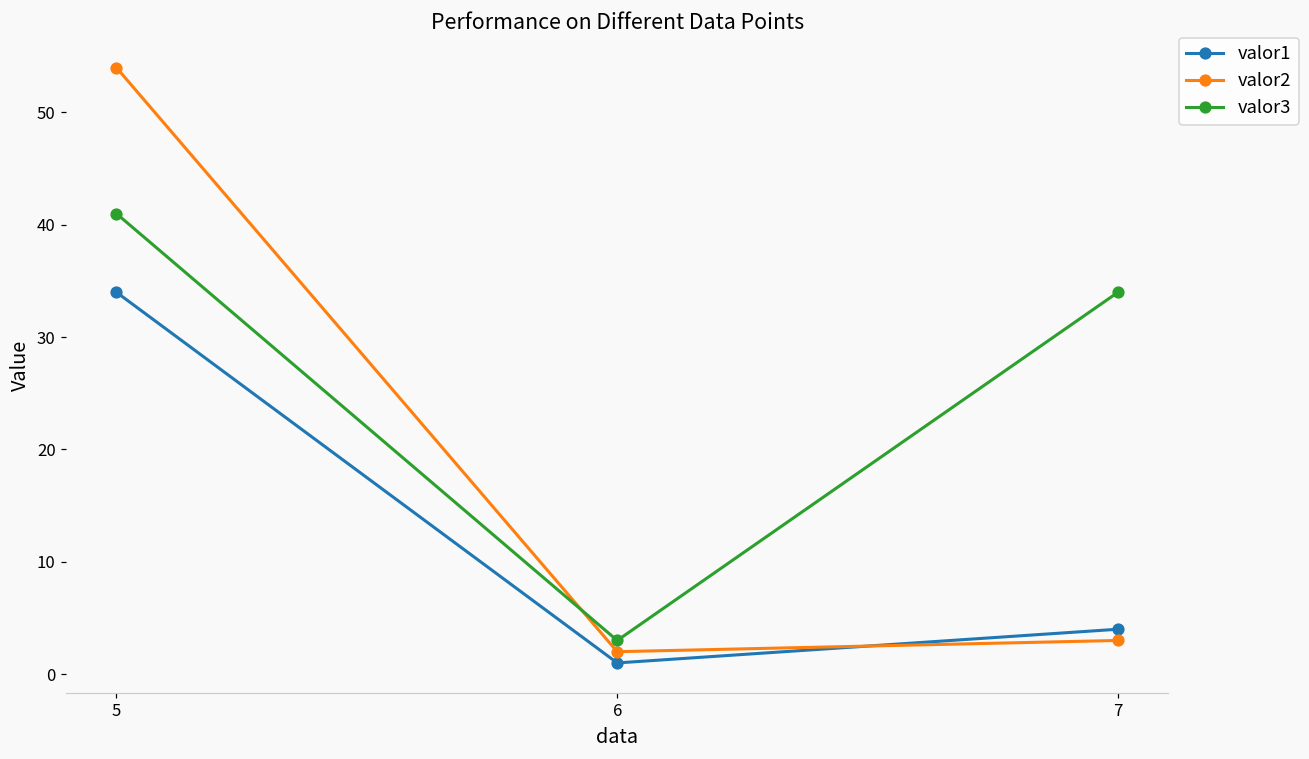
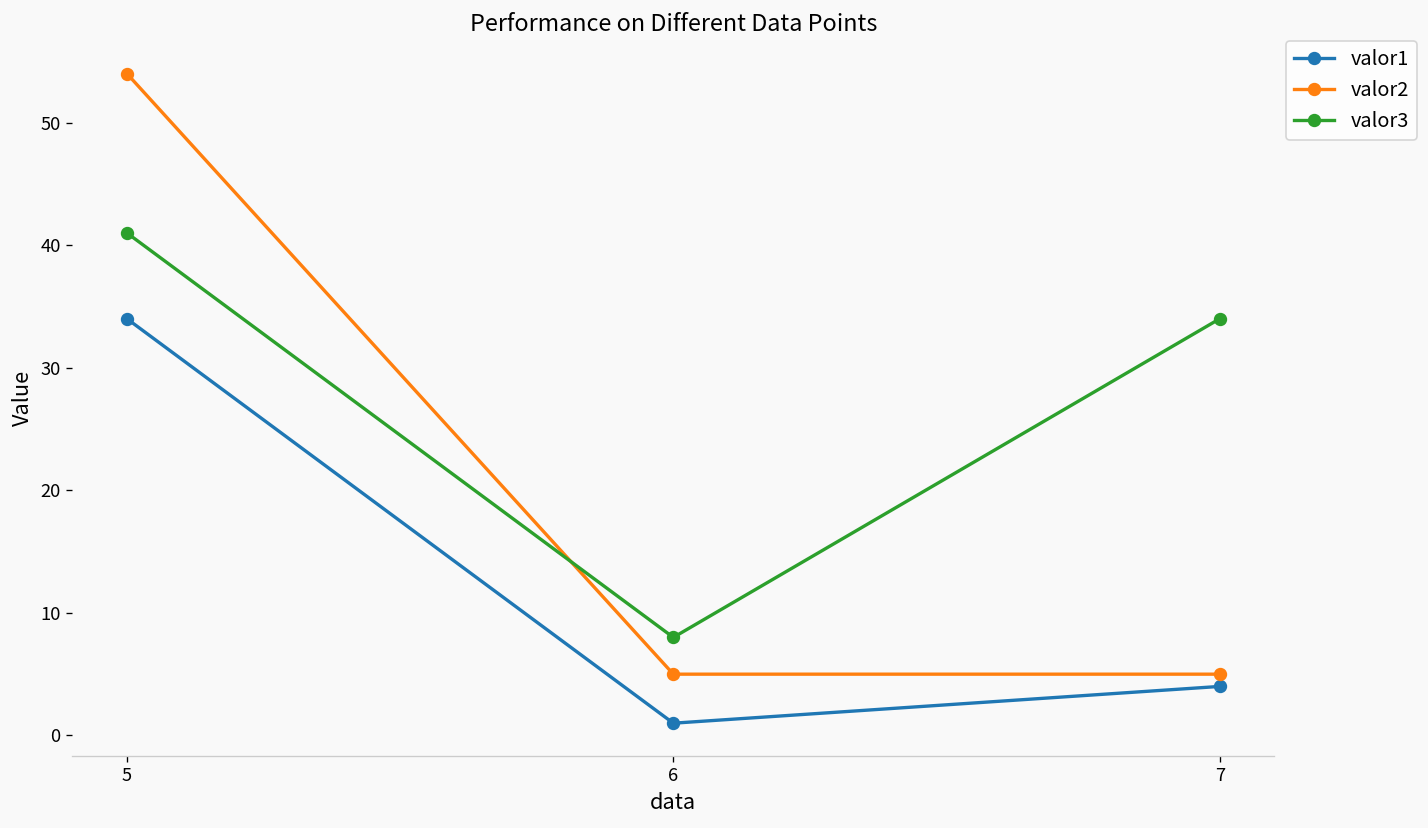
  {
    "valor1": {
      "5": 34,
      "6": 1,
      "7": 4
    },
    "valor2": {
      "5": 54,
-     "6": 2,
-     "7": 3
+     "6": 5,
+     "7": 5
    },
    "valor3": {
      "5": 41,
-     "6": 3,
+     "6": 8,
      "7": 34
    }
  }
